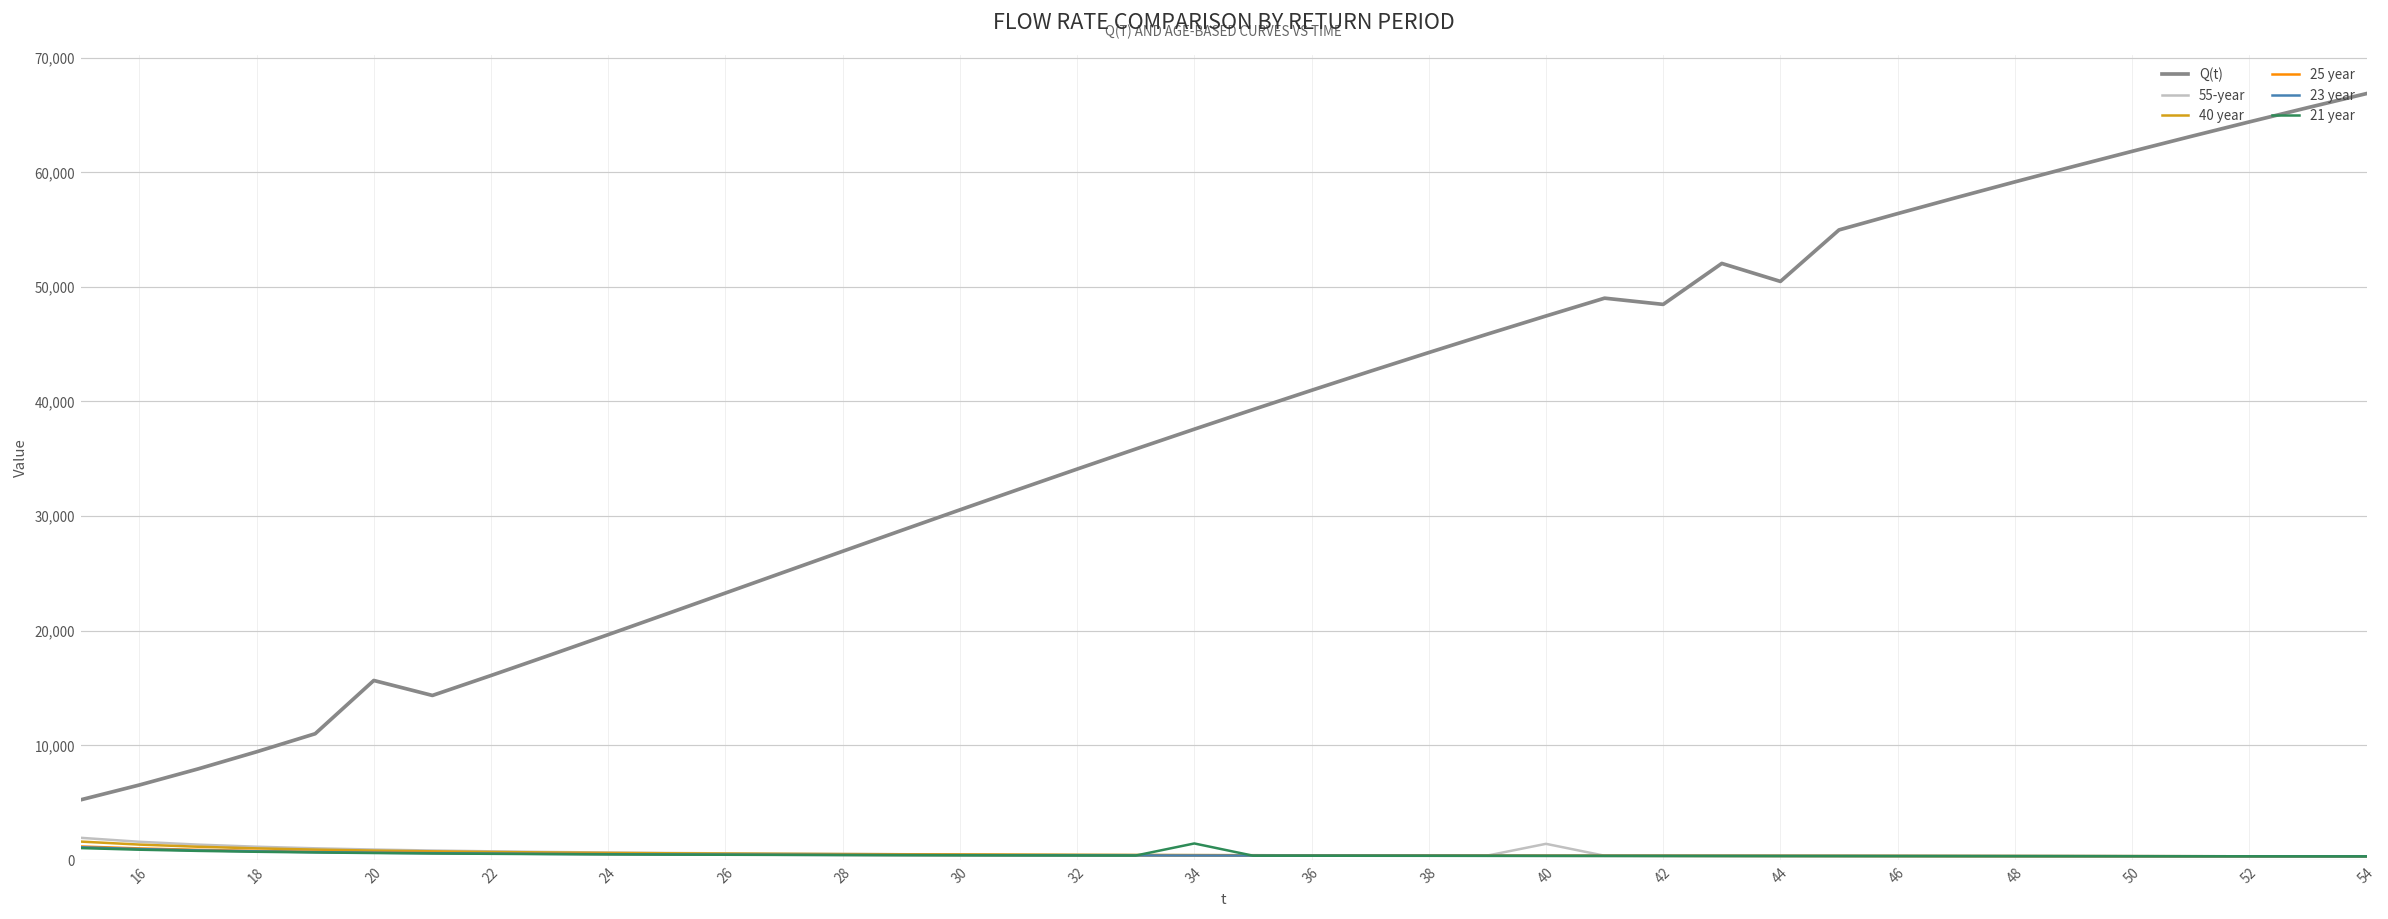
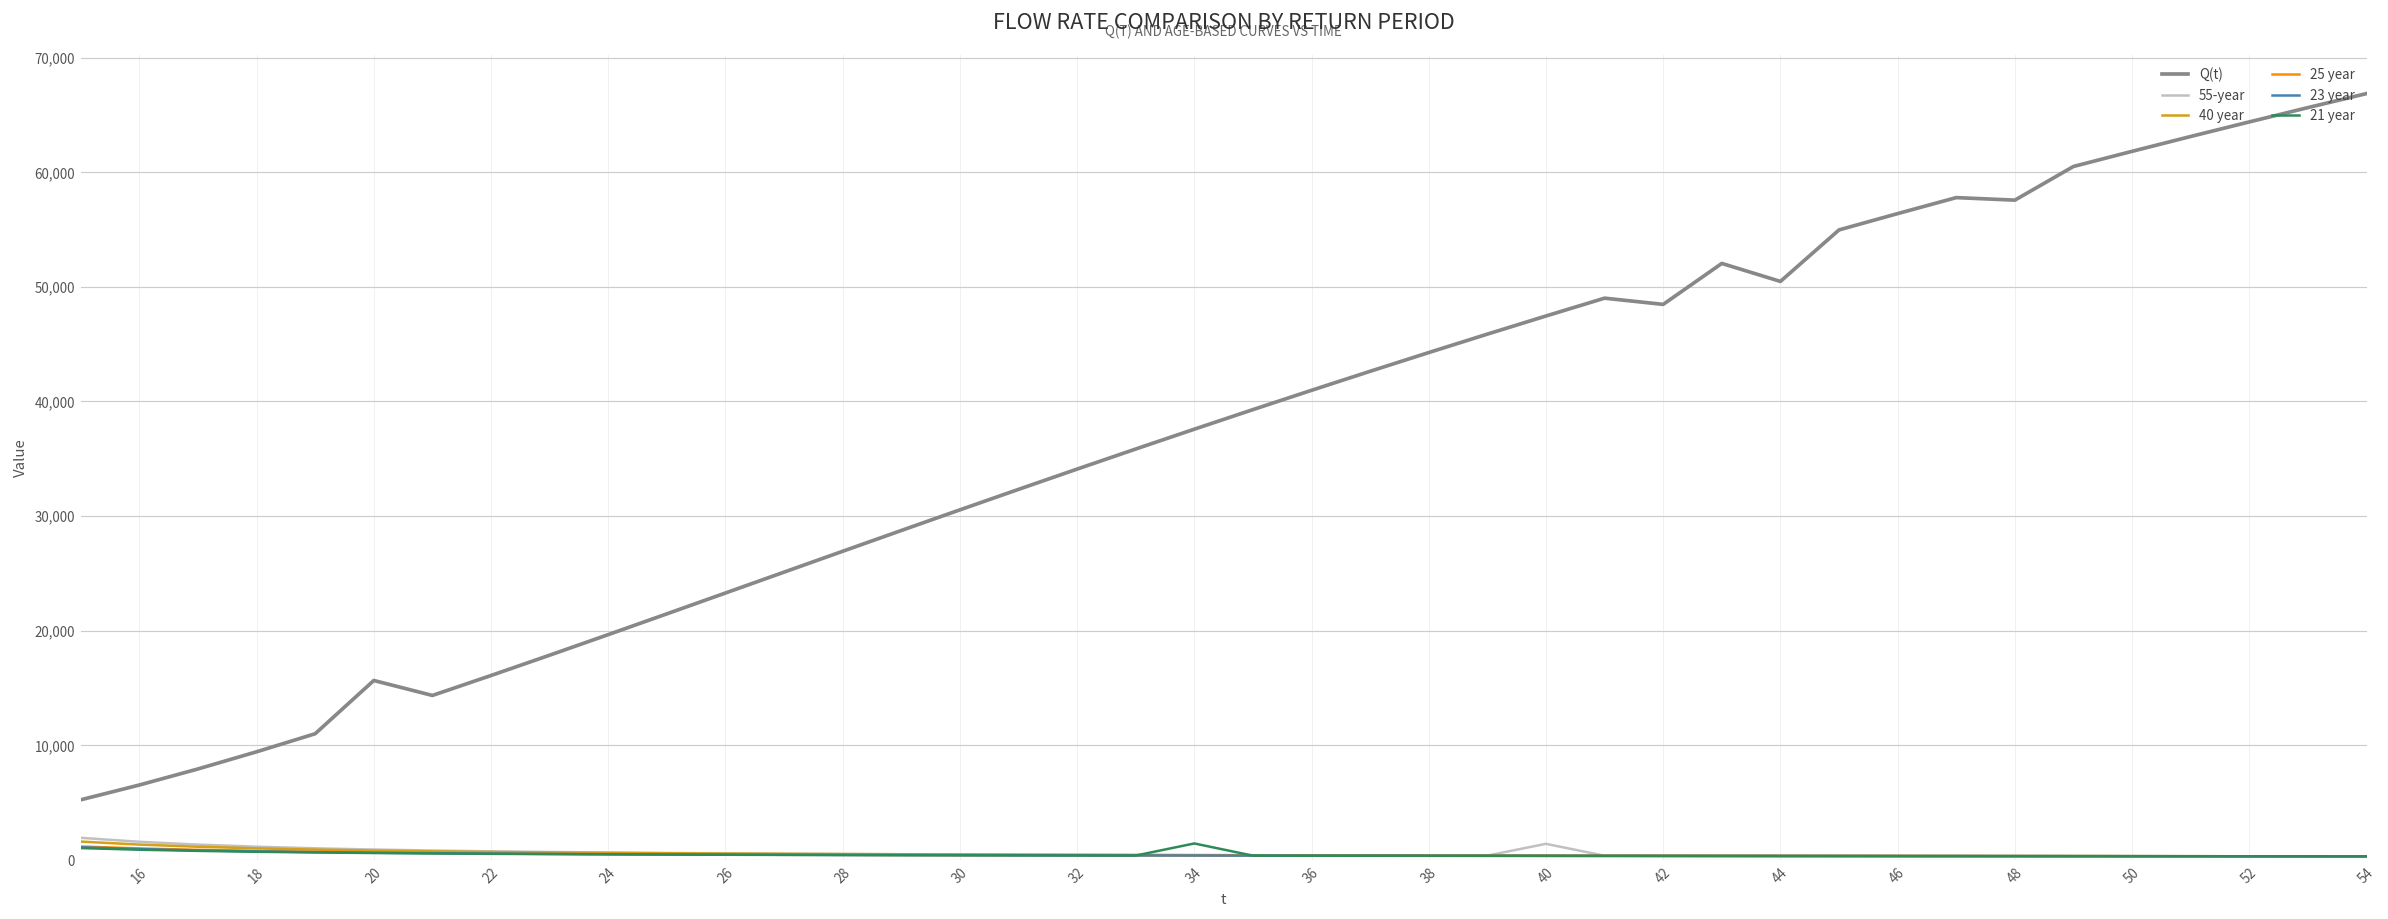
  {
    "Q(t)": {
      "16": "7,000",
      "18": "9,000",
      "20": "16,000",
      "22": "16,000",
      "24": "20,000",
      "26": "23,000",
      "28": "27,000",
      "30": "31,000",
      "32": "34,000",
      "34": "38,000",
      "36": "41,000",
      "38": "44,000",
      "40": "47,000",
      "42": "48,000",
      "44": "50,000",
      "46": "56,000",
-     "48": "59,000",
+     "48": "58,000",
      "50": "62,000",
      "52": "64,000",
      "54": "67,000"
    },
    "55-year": {
      "40": "1,000"
    },
    "21 year": {
      "34": "1,000"
    }
  }
